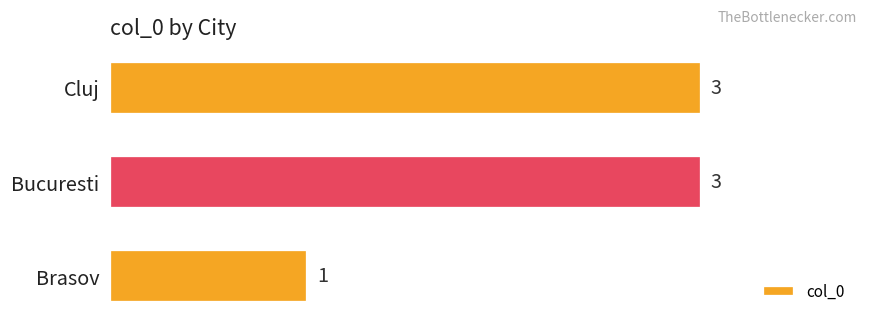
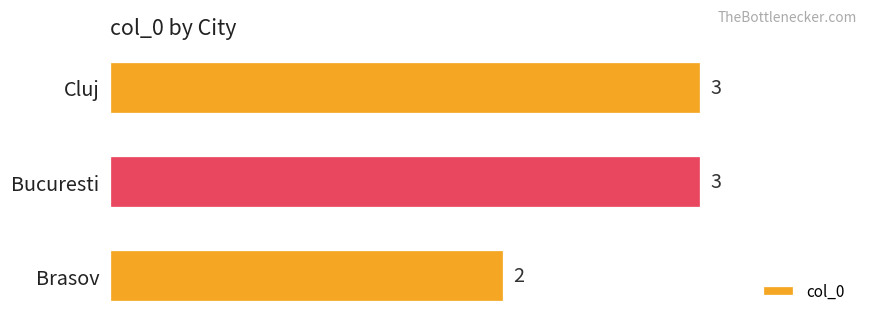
  {
    "Cluj": 3,
    "Bucuresti": 3,
-   "Brasov": 1
+   "Brasov": 2
  }
